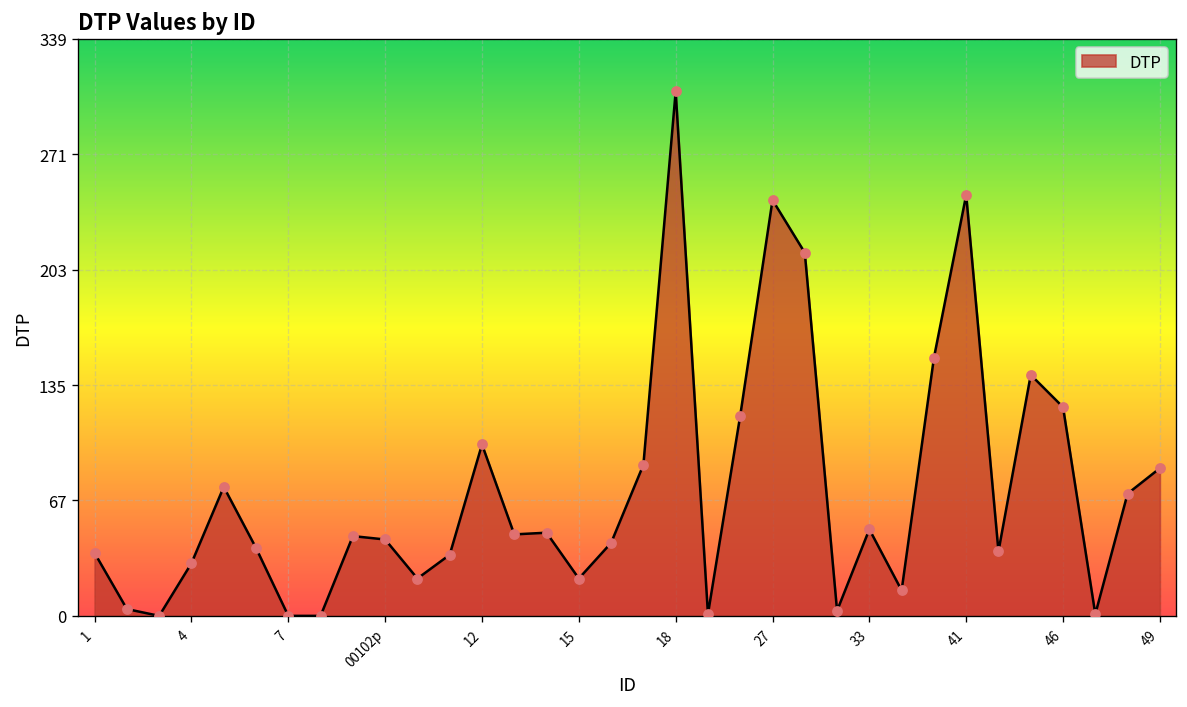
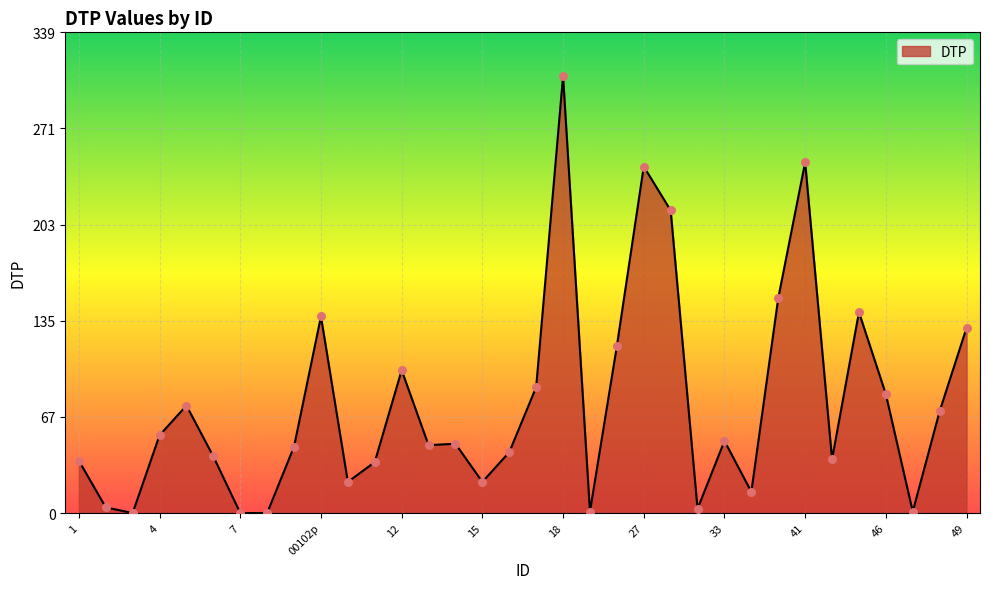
  {
    "1": 37,
-   "4": 31,
+   "4": 55,
    "7": 0,
-   "00102p": 45,
+   "00102p": 139,
    "12": 101,
    "15": 22,
    "18": 309,
    "27": 245,
    "33": 51,
    "41": 248,
-   "46": 123,
-   "49": 87
+   "46": 84,
+   "49": 131
  }
